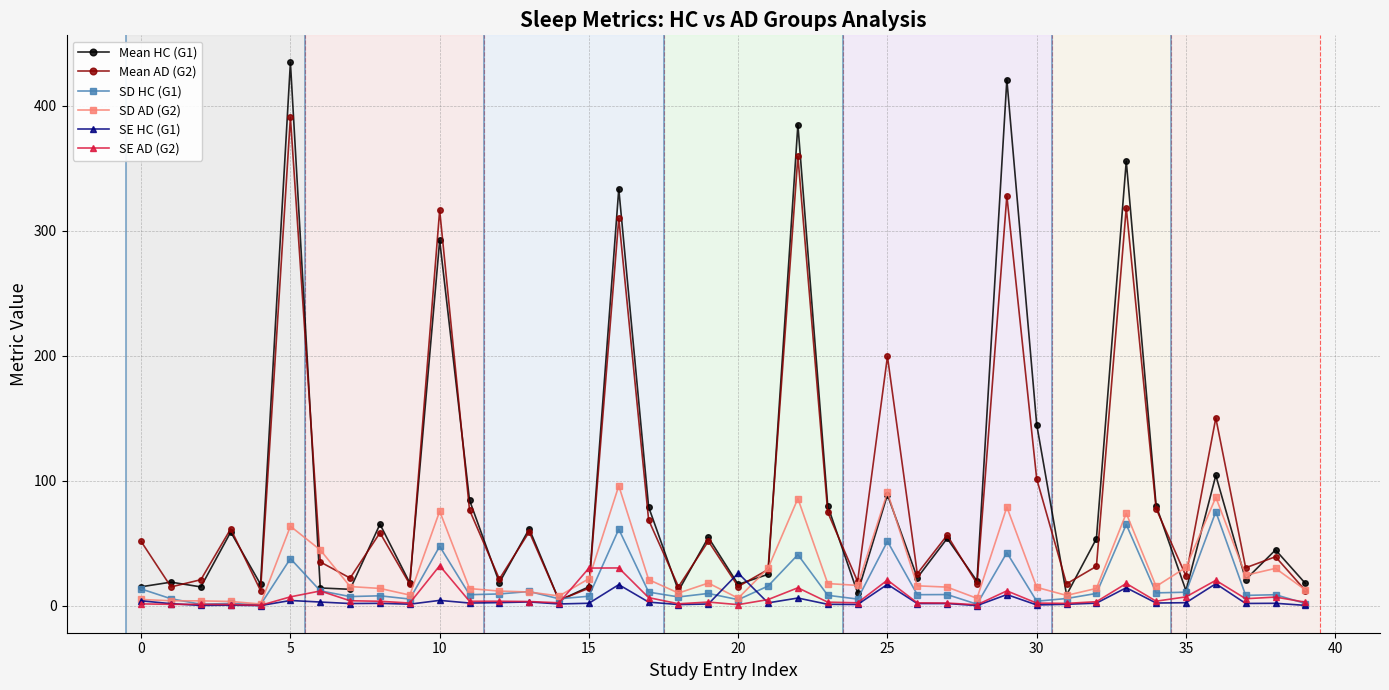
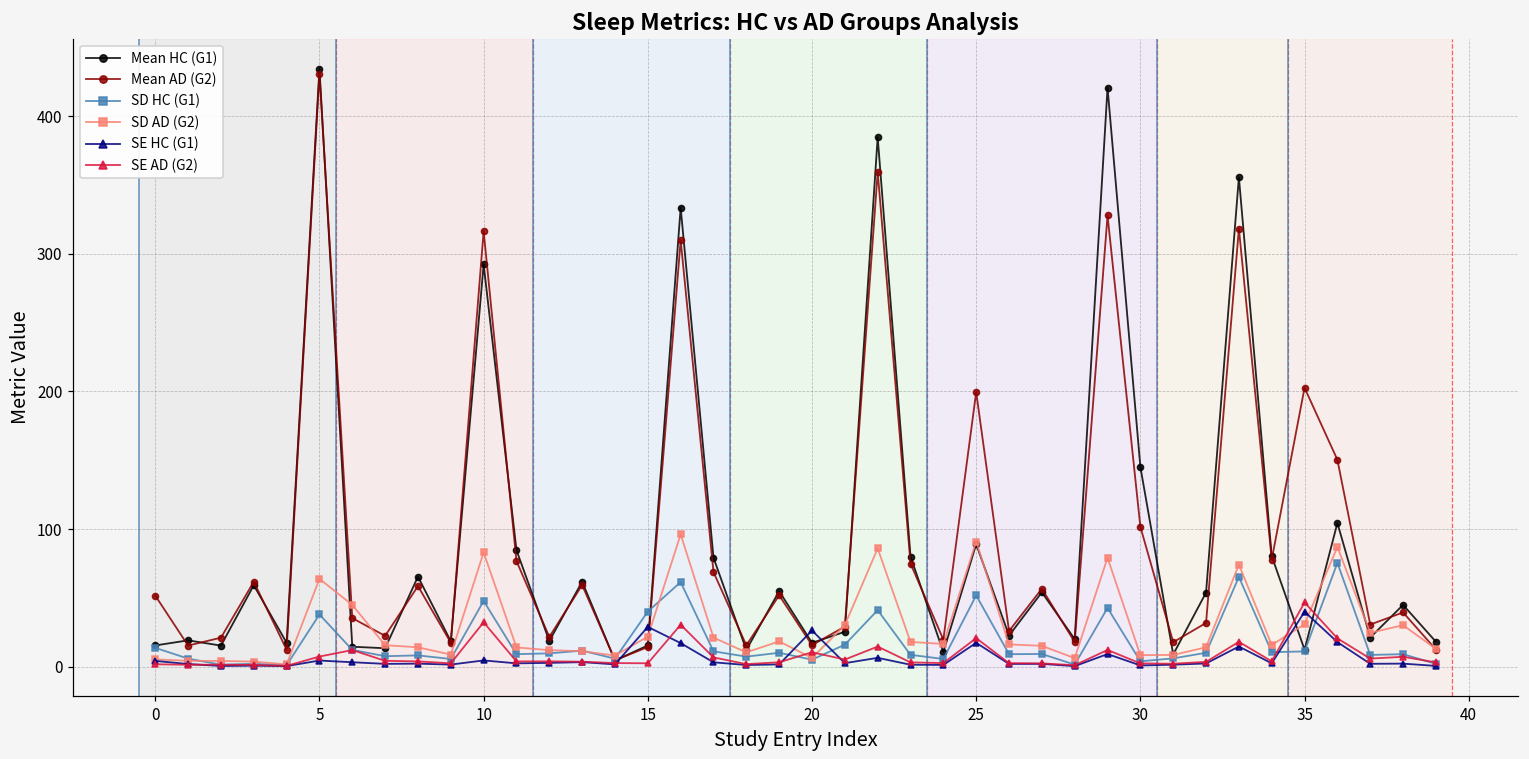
  {
    "Mean HC (G1)": {
      "5": 435,
      "10": 292,
      "30": 145
    },
    "Mean AD (G2)": {
      "0": 52,
-     "5": 391,
+     "5": 431,
      "10": 317,
      "25": 200,
      "30": 102,
-     "35": 24
+     "35": 203
    },
    "SD HC (G1)": {
      "5": 38,
      "10": 48,
-     "15": 8,
+     "15": 40,
      "25": 52
    },
    "SD AD (G2)": {
      "5": 64,
-     "10": 76,
+     "10": 83,
      "15": 22,
-     "30": 15,
+     "30": 8,
      "35": 31
    },
    "SE HC (G1)": {
      "5": 4,
      "10": 4,
-     "15": 2,
+     "15": 29,
      "20": 26,
      "25": 17,
-     "35": 3
+     "35": 40
    },
    "SE AD (G2)": {
      "0": 2,
      "5": 7,
      "10": 32,
-     "15": 30,
-     "20": 1,
+     "15": 2,
+     "20": 10,
      "25": 21,
-     "35": 7
+     "35": 47
    }
  }
